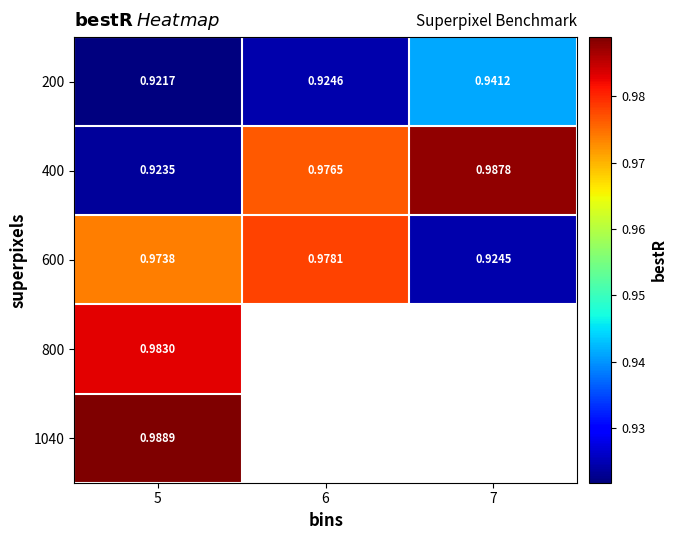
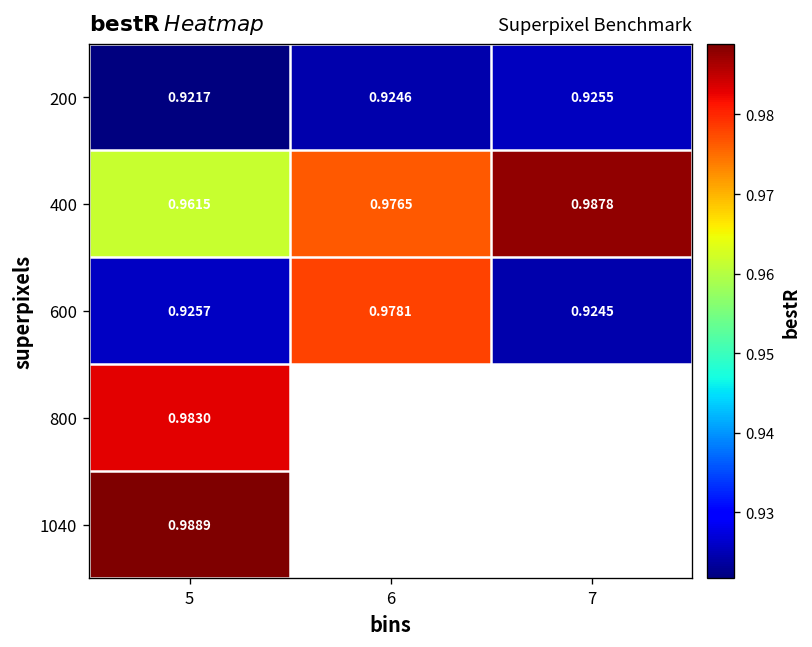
  {
    "200": {
      "5": 0.9217,
      "6": 0.9246,
-     "7": 0.9412
+     "7": 0.9255
    },
    "400": {
-     "5": 0.9235,
+     "5": 0.9615,
      "6": 0.9765,
      "7": 0.9878
    },
    "600": {
-     "5": 0.9738,
+     "5": 0.9257,
      "6": 0.9781,
      "7": 0.9245
    },
    "800": {
      "5": 0.9830
    },
    "1040": {
      "5": 0.9889
    }
  }
